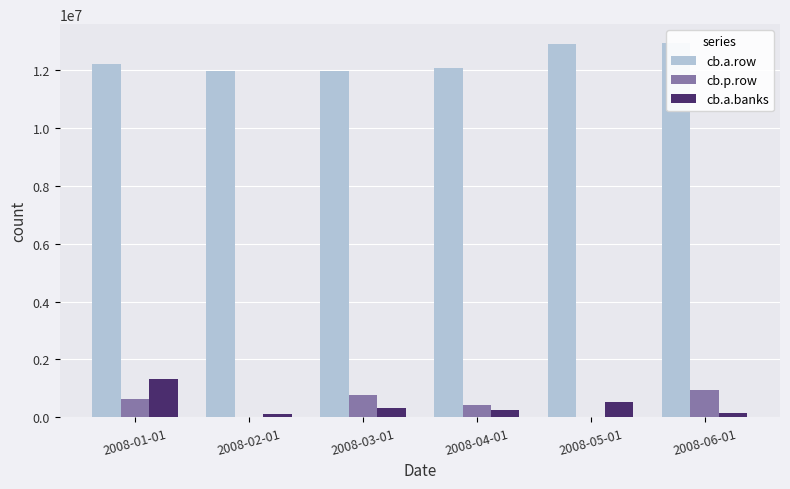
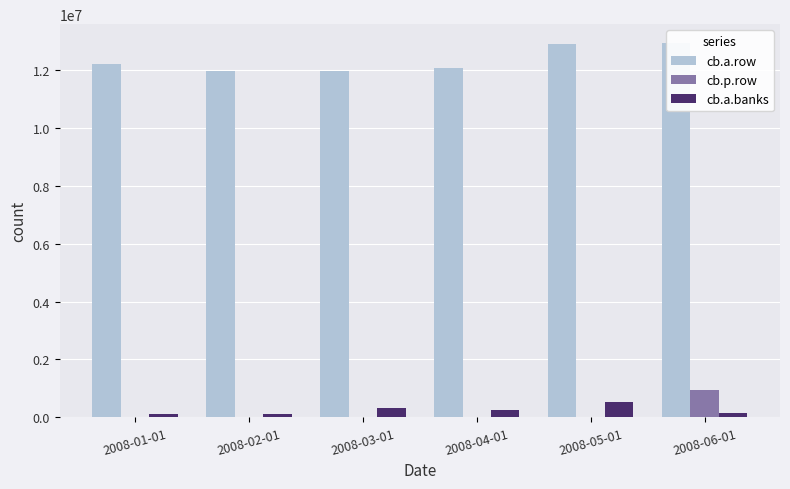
  {
    "cb.a.row": {
      "2008-01-01": 12200000,
      "2008-02-01": 12000000,
      "2008-03-01": 11900000,
      "2008-04-01": 12100000,
      "2008-05-01": 12900000
    },
    "cb.p.row": {
-     "2008-01-01": 600000,
-     "2008-03-01": 800000,
-     "2008-04-01": 400000,
+     "2008-01-01": 0,
+     "2008-03-01": 0,
+     "2008-04-01": 0,
      "2008-06-01": 1000000
    },
    "cb.a.banks": {
-     "2008-01-01": 1300000,
+     "2008-01-01": 100000,
      "2008-02-01": 100000,
      "2008-03-01": 300000,
      "2008-04-01": 200000,
      "2008-05-01": 500000,
      "2008-06-01": 100000
    }
  }
